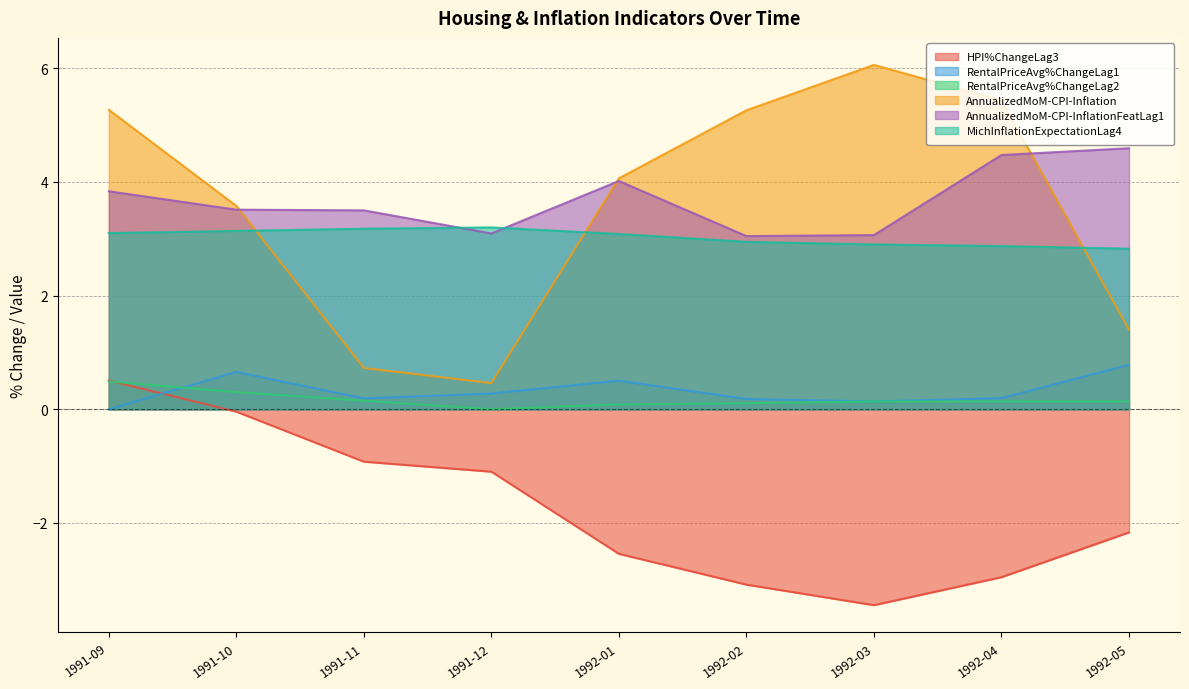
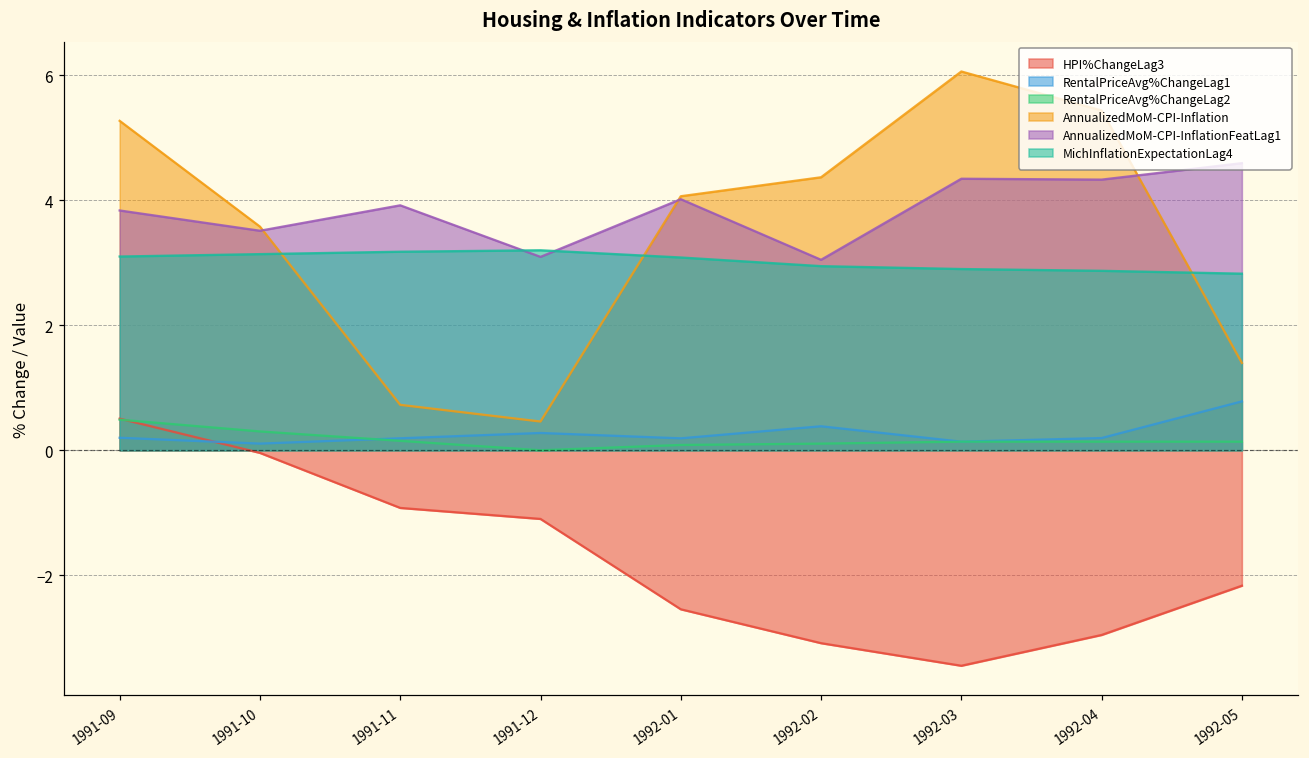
  {
    "RentalPriceAvg%ChangeLag1": {
-     "1991-09": 0.0,
-     "1991-10": 0.7,
+     "1991-09": 0.2,
+     "1991-10": 0.1,
      "1991-12": 0.3,
-     "1992-01": 0.5,
-     "1992-02": 0.2,
+     "1992-01": 0.2,
+     "1992-02": 0.4,
      "1992-04": 0.2,
      "1992-05": 0.8
    },
    "AnnualizedMoM-CPI-Inflation": {
      "1991-09": 5.3,
      "1991-10": 3.6,
      "1991-11": 0.7,
      "1991-12": 0.5,
      "1992-01": 4.1,
-     "1992-02": 5.3,
+     "1992-02": 4.4,
      "1992-03": 6.1,
      "1992-05": 1.4
    },
    "AnnualizedMoM-CPI-InflationFeatLag1": {
      "1991-09": 3.8,
      "1991-10": 3.5,
-     "1991-11": 3.5,
+     "1991-11": 3.9,
      "1991-12": 3.1,
      "1992-01": 4.0,
      "1992-02": 3.0,
-     "1992-03": 3.1,
-     "1992-04": 4.5,
+     "1992-03": 4.3,
+     "1992-04": 4.3,
      "1992-05": 4.6
    }
  }
